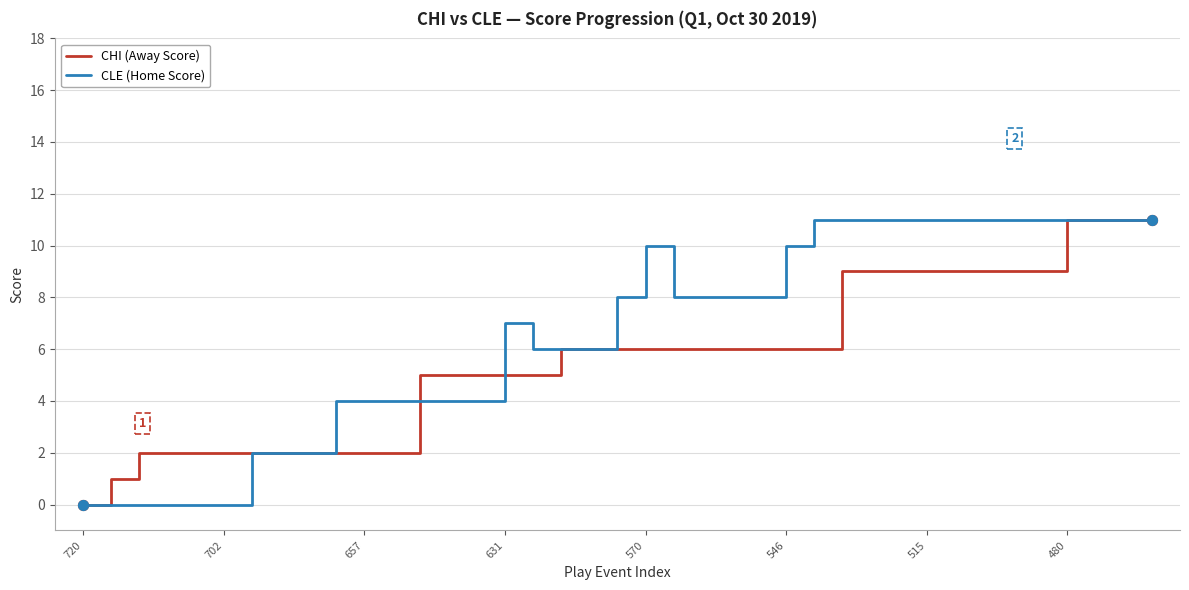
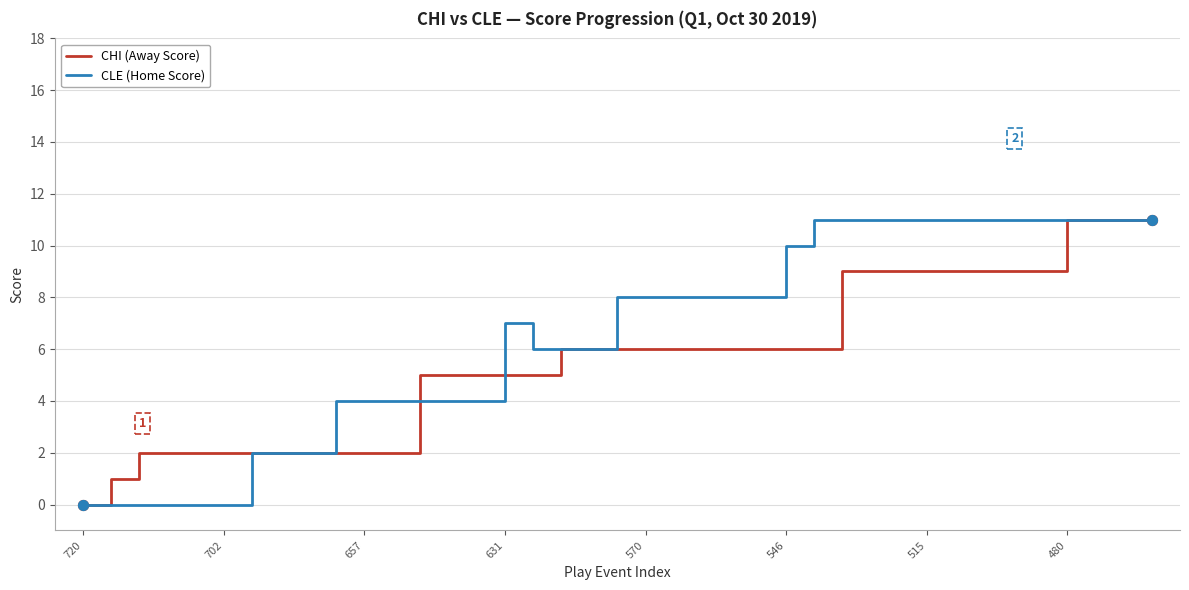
  {
    "CLE (Home Score)": {
      "631": 7,
-     "570": 10,
+     "570": 8,
      "515": 11
    }
  }
